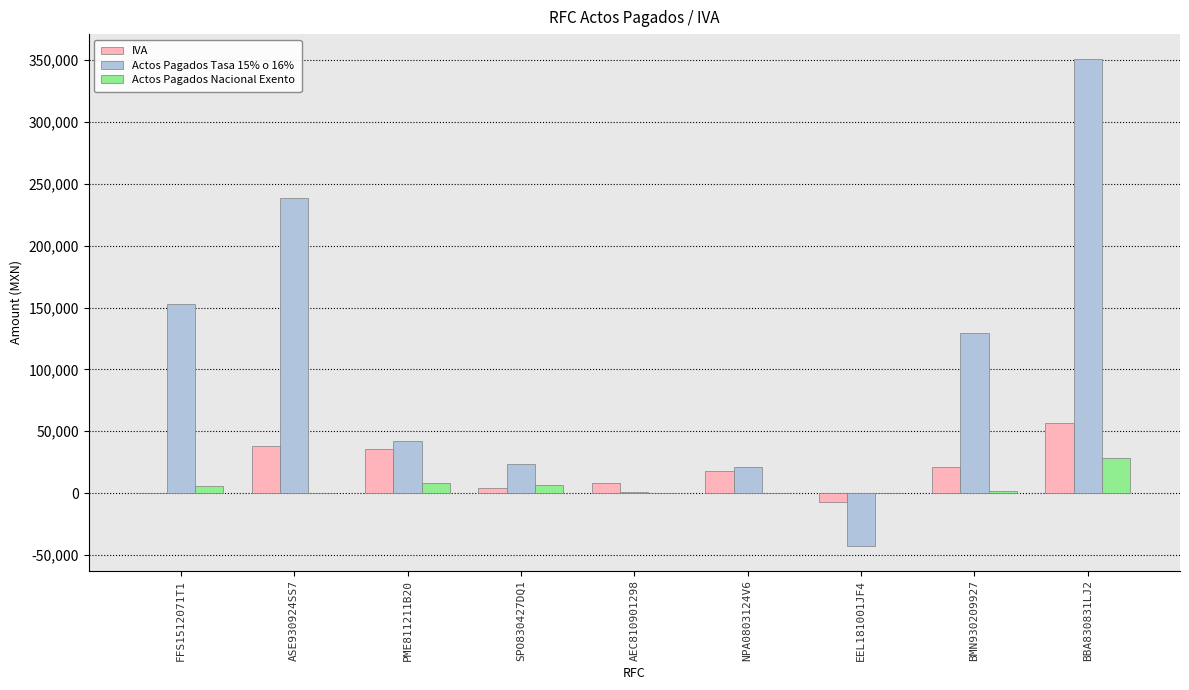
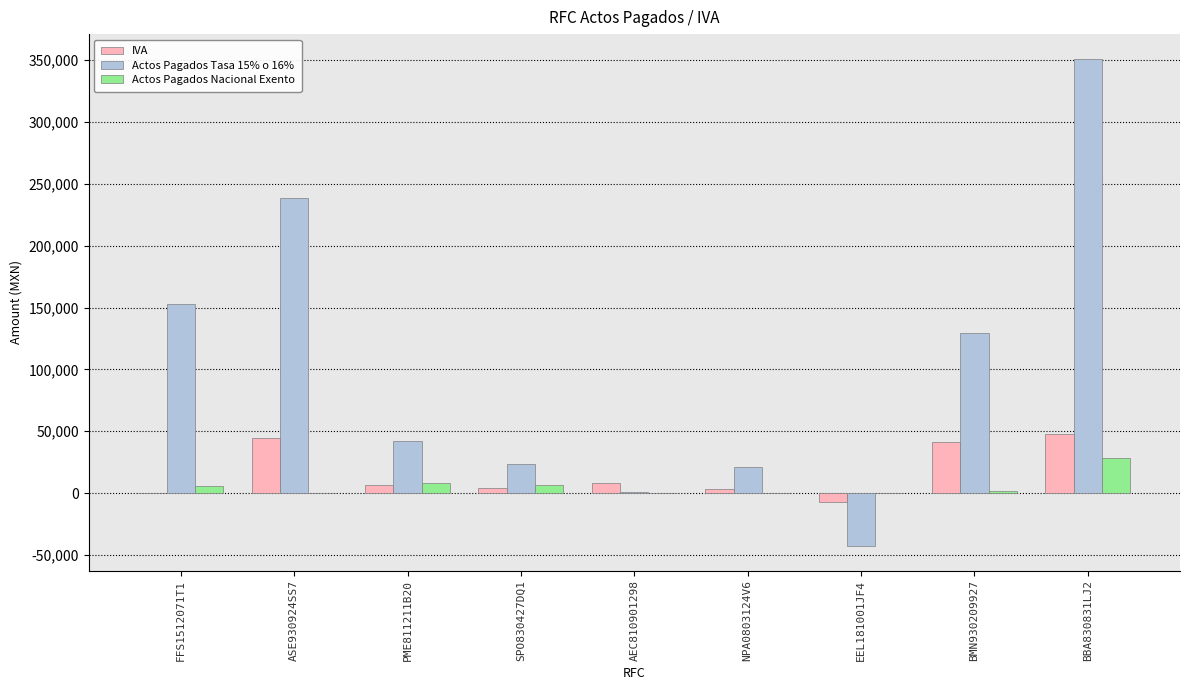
  {
    "IVA": {
      "FFS1512071T1": "0",
-     "ASE930924SS7": "38,000",
-     "PME811211B20": "36,000",
+     "ASE930924SS7": "45,000",
+     "PME811211B20": "7,000",
      "SPO830427DQ1": "4,000",
      "AEC810901298": "8,000",
-     "NPA0803124V6": "18,000",
+     "NPA0803124V6": "3,000",
      "EEL181001JF4": "-7,000",
-     "BMN930209927": "21,000",
-     "BBA830831LJ2": "56,000"
+     "BMN930209927": "41,000",
+     "BBA830831LJ2": "48,000"
    },
    "Actos Pagados Tasa 15% o 16%": {
      "FFS1512071T1": "152,000",
      "ASE930924SS7": "238,000",
      "PME811211B20": "42,000",
      "SPO830427DQ1": "23,000",
      "NPA0803124V6": "21,000",
      "EEL181001JF4": "-43,000",
      "BMN930209927": "130,000",
      "BBA830831LJ2": "351,000"
    },
    "Actos Pagados Nacional Exento": {
      "FFS1512071T1": "5,000",
      "ASE930924SS7": "0",
      "PME811211B20": "8,000",
      "SPO830427DQ1": "7,000",
      "AEC810901298": "0",
      "NPA0803124V6": "0",
      "EEL181001JF4": "0",
      "BBA830831LJ2": "28,000"
    }
  }
